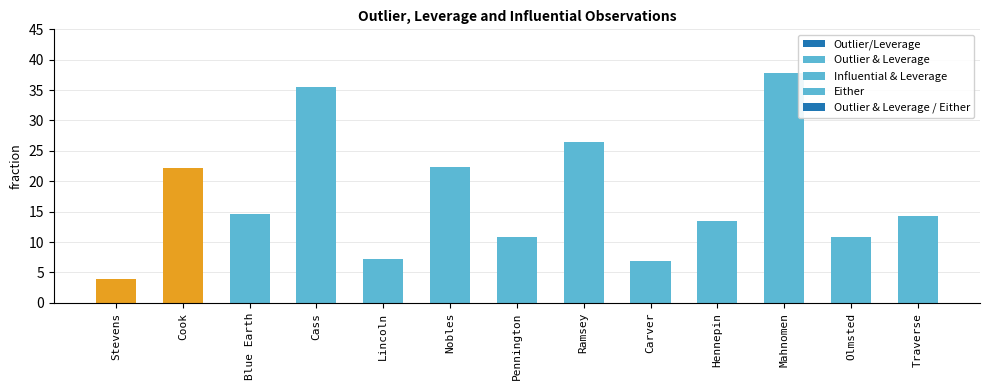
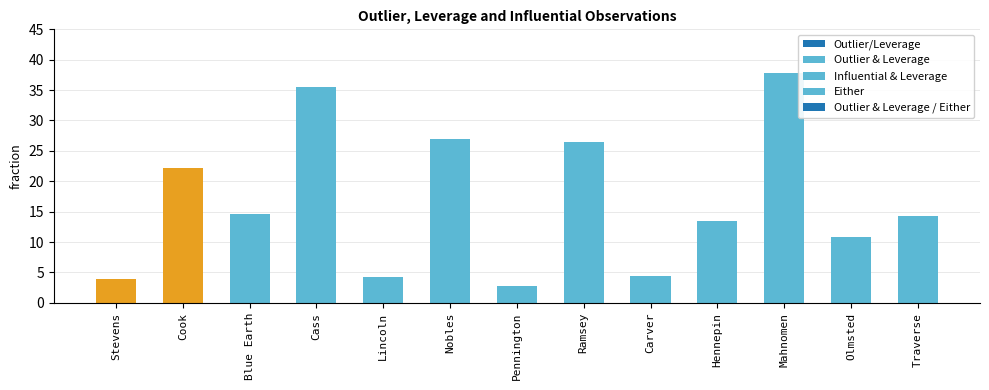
  {
    "Stevens": 4,
    "Cook": 22,
    "Blue Earth": 15,
    "Cass": 36,
-   "Lincoln": 7,
-   "Nobles": 22,
-   "Pennington": 11,
+   "Lincoln": 4,
+   "Nobles": 27,
+   "Pennington": 3,
    "Ramsey": 26,
-   "Carver": 7,
+   "Carver": 4,
    "Hennepin": 14,
    "Mahnomen": 38,
    "Olmsted": 11,
    "Traverse": 14
  }
